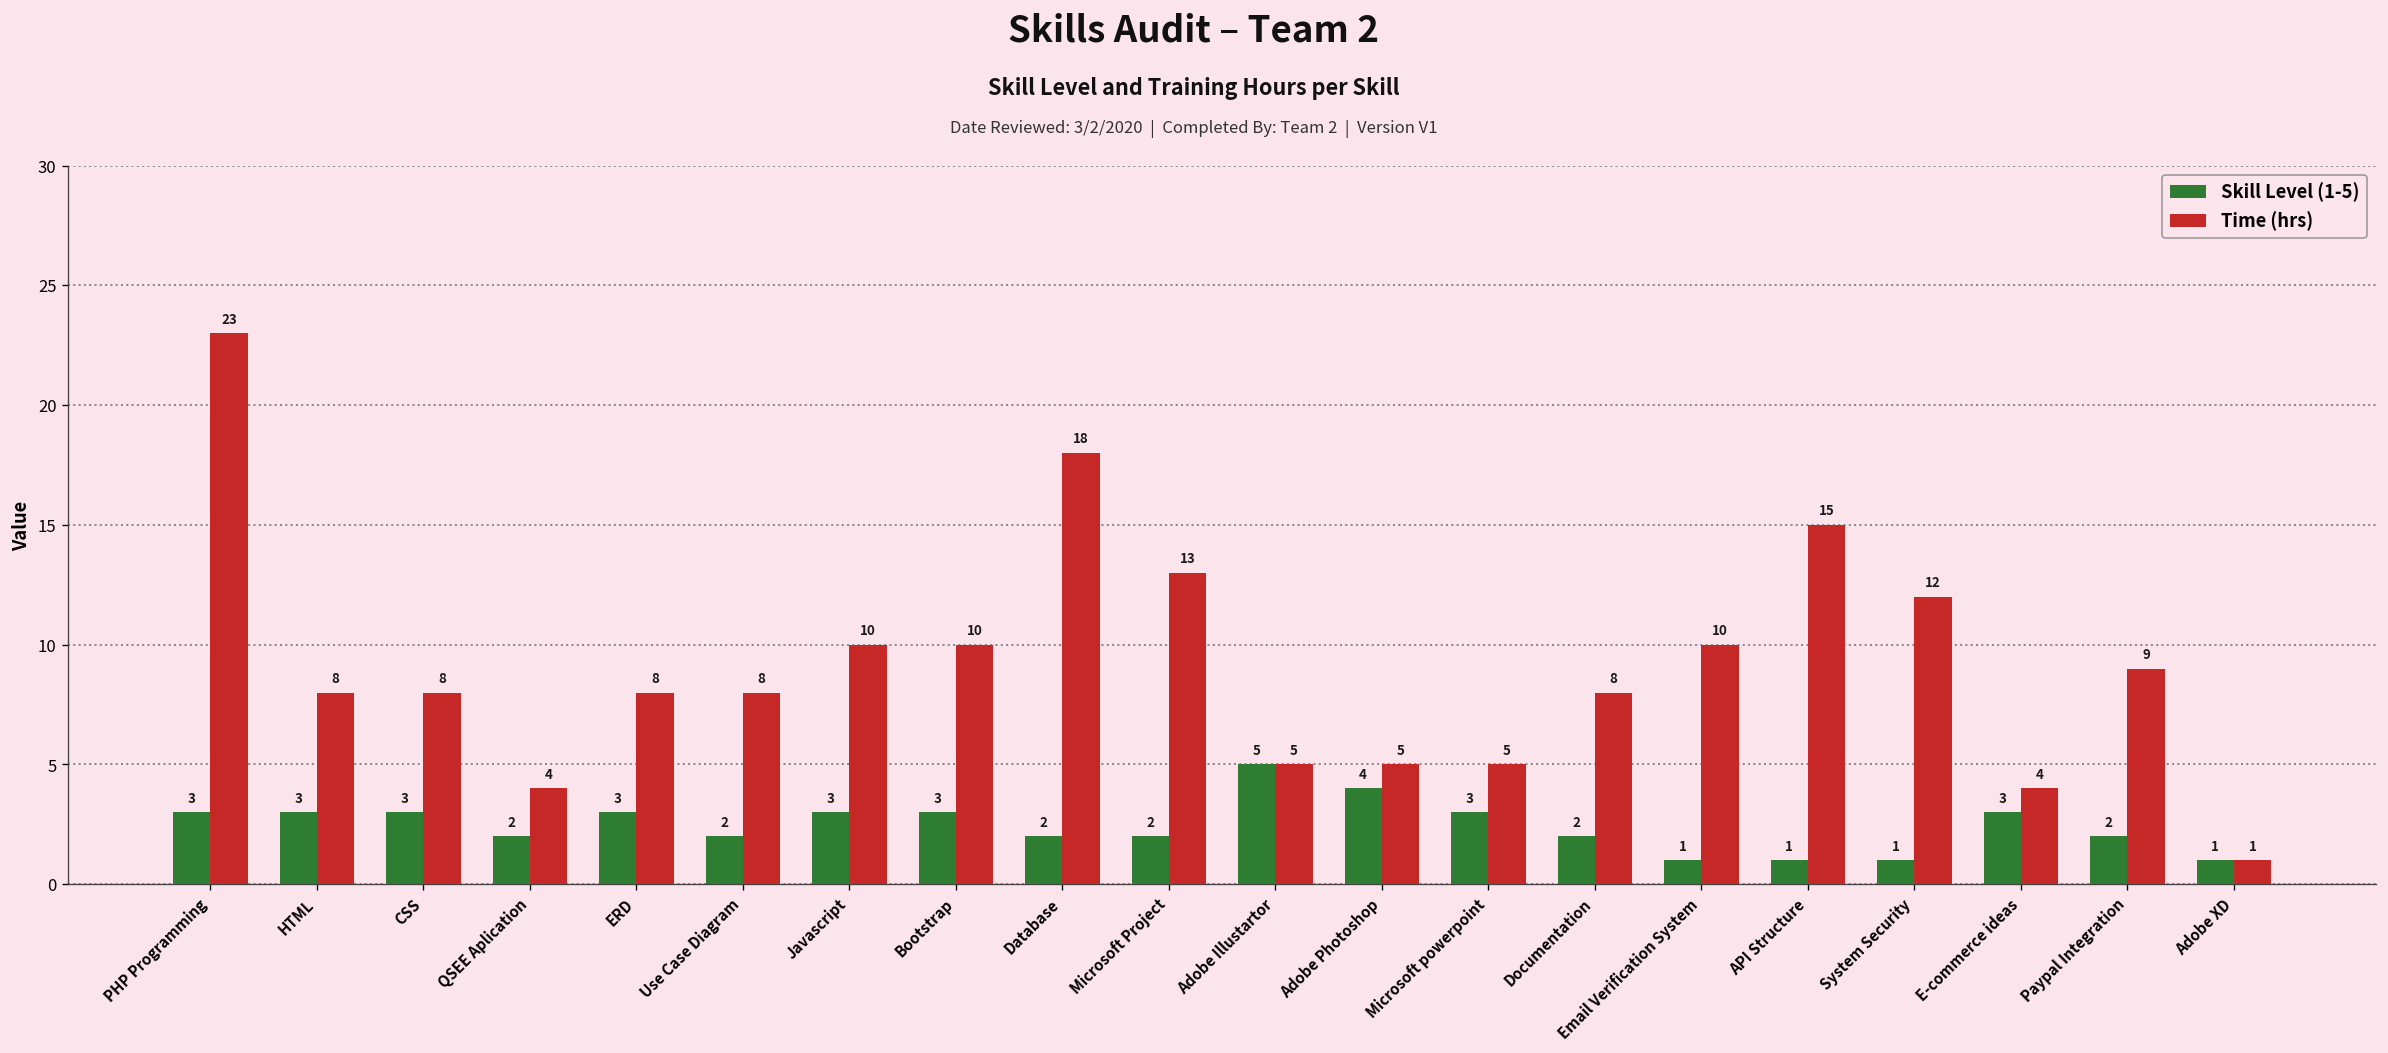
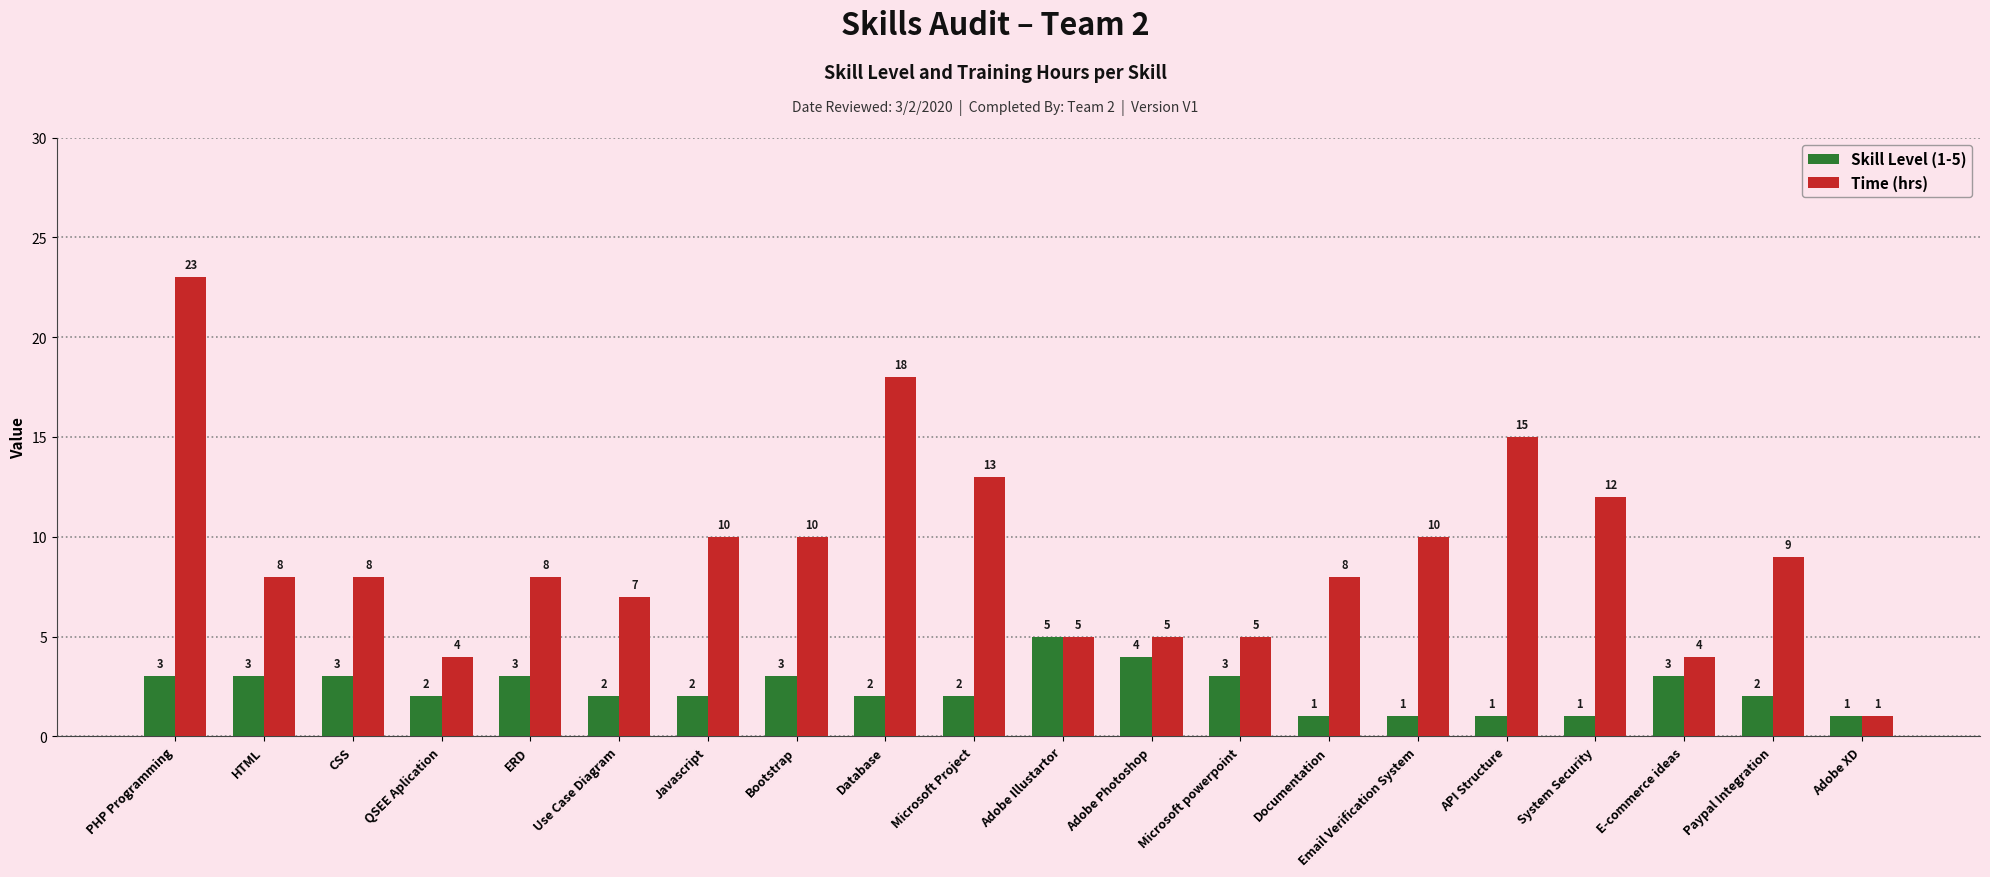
  {
    "Skill Level (1-5)": {
      "PHP Programming": 3,
      "HTML": 3,
      "CSS": 3,
      "QSEE Aplication": 2,
      "ERD": 3,
      "Use Case Diagram": 2,
-     "Javascript": 3,
+     "Javascript": 2,
      "Bootstrap": 3,
      "Database": 2,
      "Microsoft Project": 2,
      "Adobe Illustartor": 5,
      "Adobe Photoshop": 4,
      "Microsoft powerpoint": 3,
-     "Documentation": 2,
+     "Documentation": 1,
      "Email Verification System": 1,
      "API Structure": 1,
      "System Security": 1,
      "E-commerce ideas": 3,
      "Paypal Integration": 2,
      "Adobe XD": 1
    },
    "Time (hrs)": {
      "PHP Programming": 23,
      "HTML": 8,
      "CSS": 8,
      "QSEE Aplication": 4,
      "ERD": 8,
-     "Use Case Diagram": 8,
+     "Use Case Diagram": 7,
      "Javascript": 10,
      "Bootstrap": 10,
      "Database": 18,
      "Microsoft Project": 13,
      "Adobe Illustartor": 5,
      "Adobe Photoshop": 5,
      "Microsoft powerpoint": 5,
      "Documentation": 8,
      "Email Verification System": 10,
      "API Structure": 15,
      "System Security": 12,
      "E-commerce ideas": 4,
      "Paypal Integration": 9,
      "Adobe XD": 1
    }
  }
